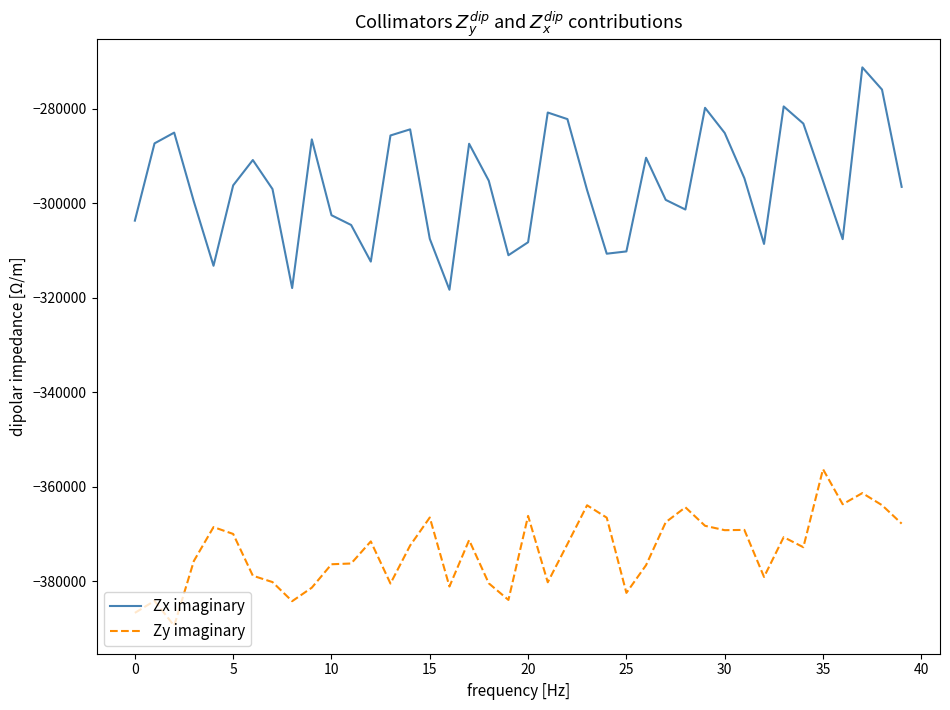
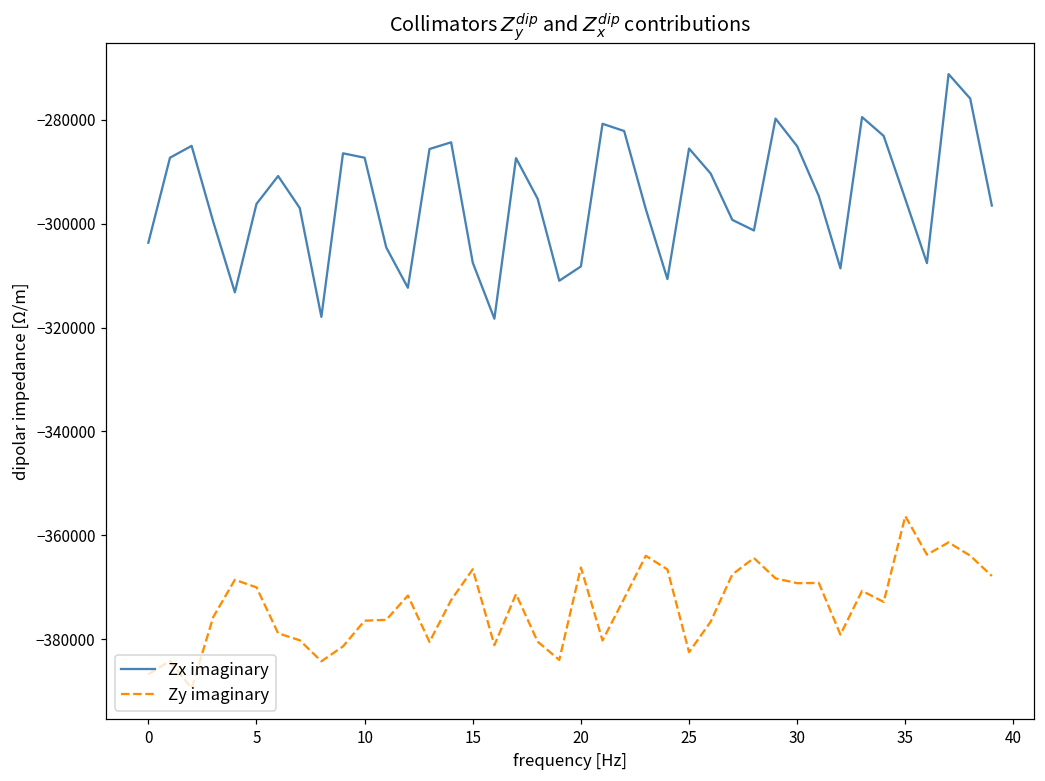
  {
    "Zx imaginary": {
      "0": -304000,
      "5": -296000,
-     "10": -303000,
+     "10": -287000,
      "15": -308000,
      "20": -308000,
-     "25": -310000,
+     "25": -286000,
      "30": -285000,
      "35": -295000
    },
    "Zy imaginary": {
      "5": -370000,
      "10": -376000,
      "15": -367000,
      "20": -366000,
      "25": -382000,
      "30": -369000,
      "35": -356000
    }
  }
